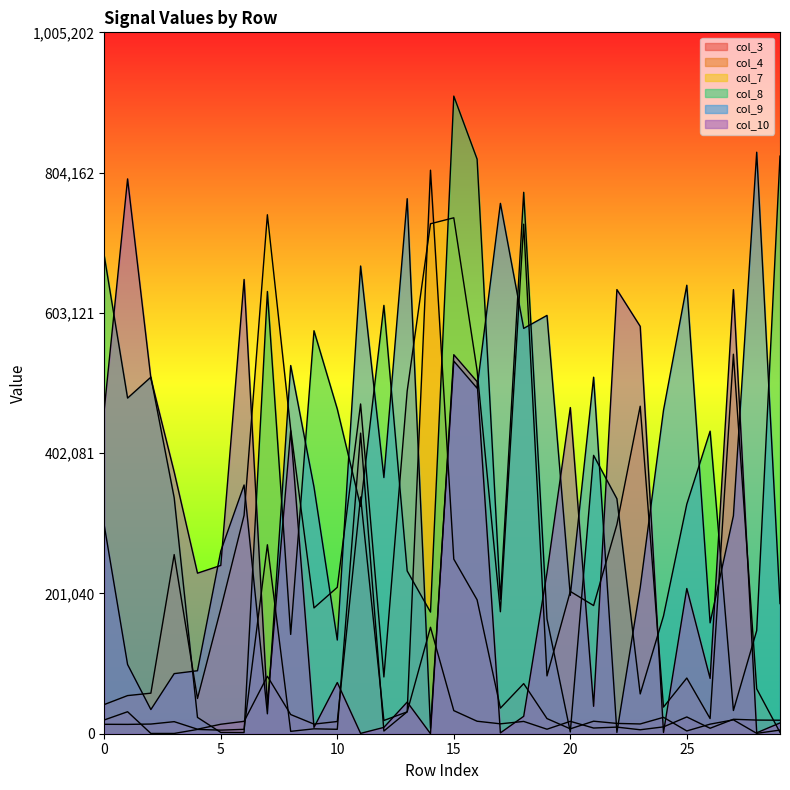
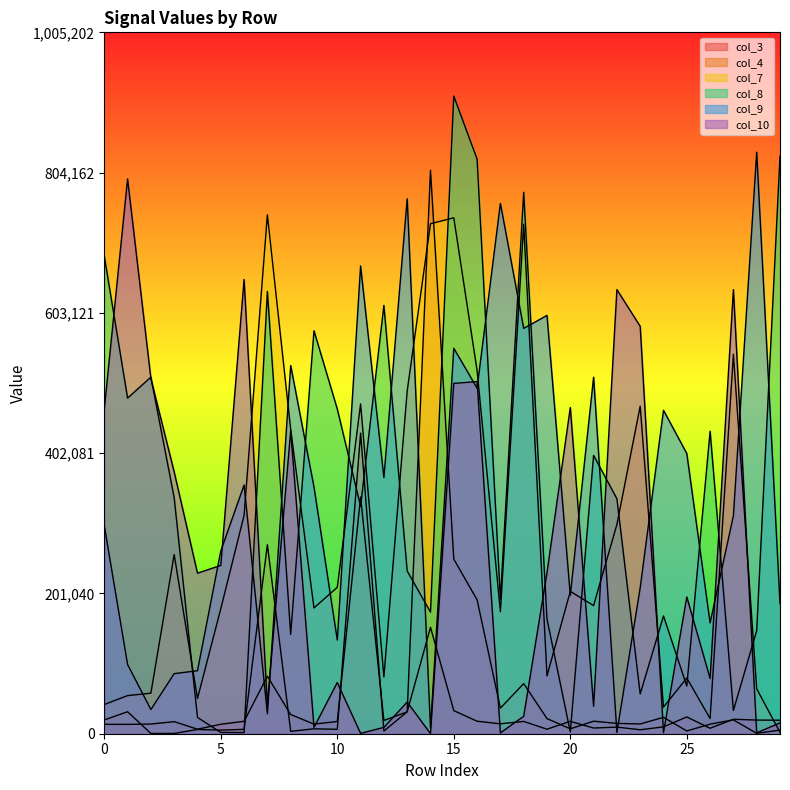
  {
    "col_8": {
      "0": "680,000",
      "10": "470,000",
      "15": "910,000",
-     "25": "330,000"
+     "25": "70,000"
    },
    "col_9": {
      "0": "300,000",
      "5": "260,000",
      "10": "130,000",
-     "15": "530,000",
+     "15": "550,000",
      "20": "200,000",
-     "25": "640,000"
+     "25": "400,000"
    },
    "col_10": {
      "0": "470,000",
      "5": "240,000",
      "10": "70,000",
-     "15": "540,000",
+     "15": "500,000",
      "20": "470,000",
-     "25": "210,000"
+     "25": "200,000"
    }
  }
